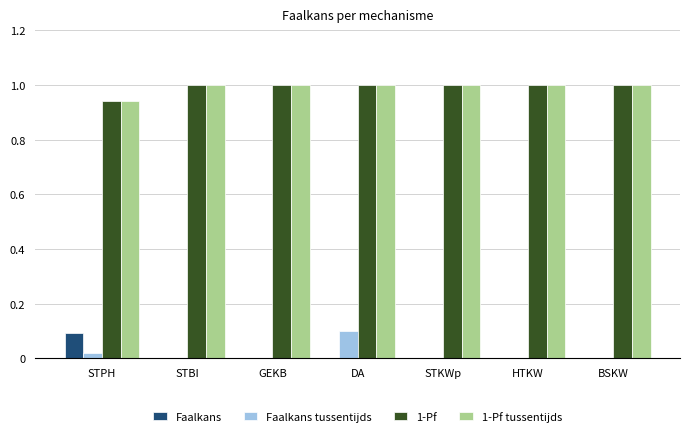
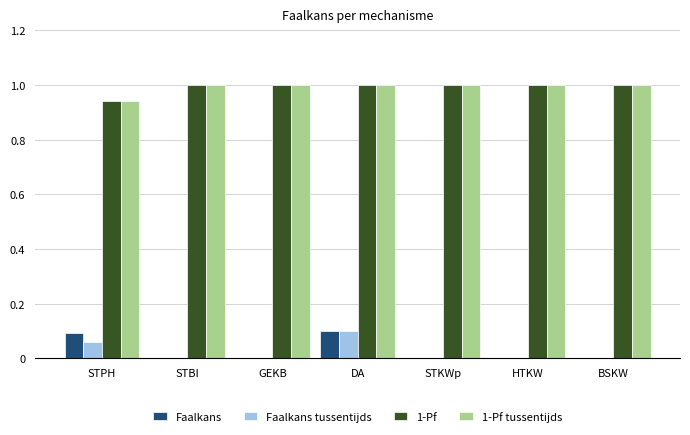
  {
    "Faalkans": {
      "STPH": 0.1,
-     "DA": 0.0
+     "DA": 0.1
    },
    "Faalkans tussentijds": {
-     "STPH": 0.02,
+     "STPH": 0.06,
      "DA": 0.10
    },
    "1-Pf": {
      "STPH": 0.94,
      "STBI": 1.00,
      "GEKB": 1.00,
      "DA": 1.00,
      "STKWp": 1.00,
      "HTKW": 1.00,
      "BSKW": 1.00
    },
    "1-Pf tussentijds": {
      "STPH": 0.94,
      "STBI": 1.00,
      "GEKB": 1.00,
      "DA": 1.00,
      "STKWp": 1.00,
      "HTKW": 1.00,
      "BSKW": 1.00
    }
  }
